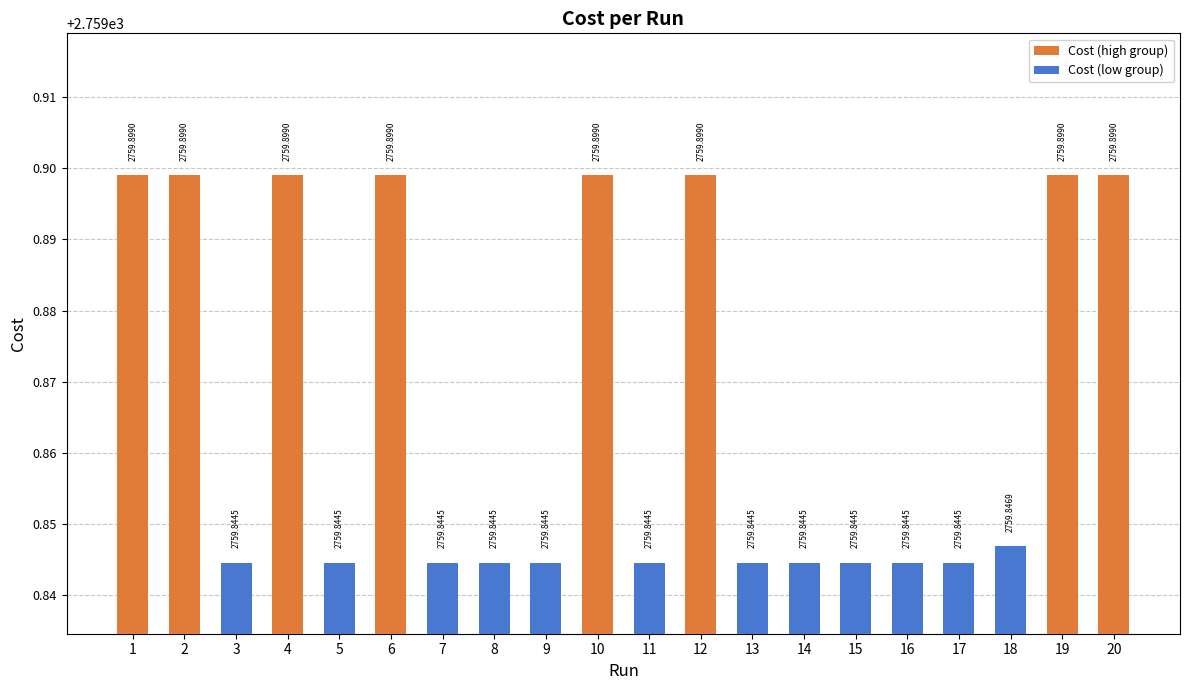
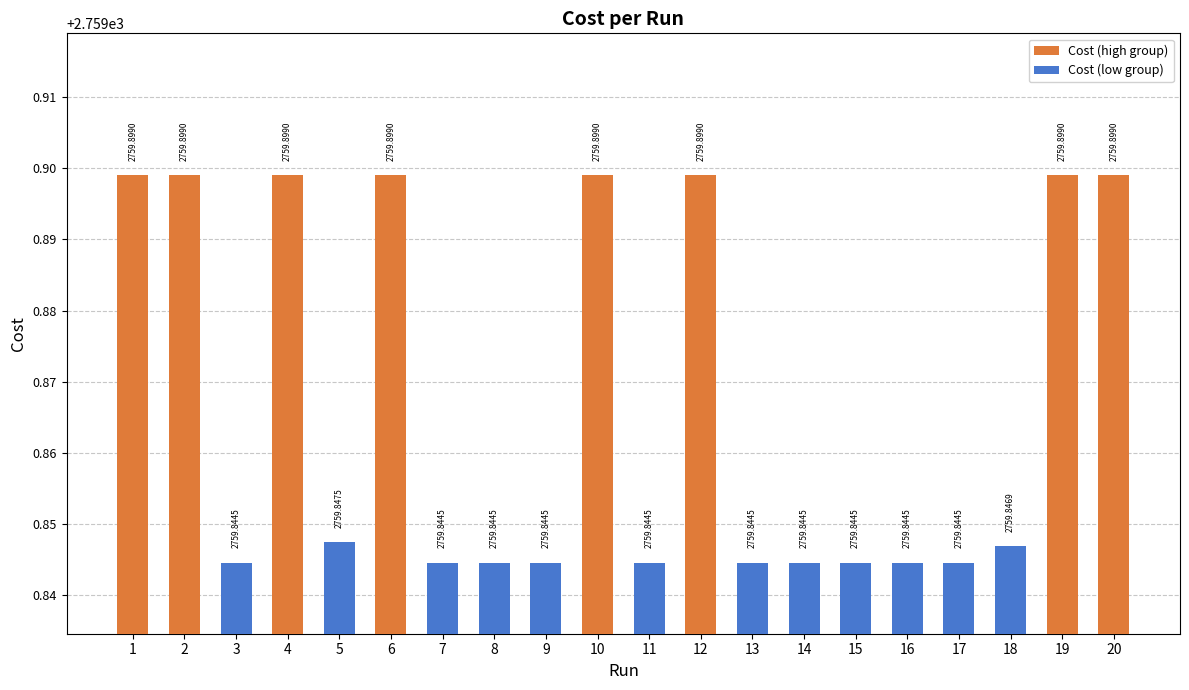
  {
    "Cost (high group)": {
      "1": 2759.8990,
      "2": 2759.8990,
      "4": 2759.8990,
      "6": 2759.8990,
      "10": 2759.8990,
      "12": 2759.8990,
      "19": 2759.8990,
      "20": 2759.8990
    },
    "Cost (low group)": {
      "3": 2759.8445,
-     "5": 2759.8445,
+     "5": 2759.8475,
      "7": 2759.8445,
      "8": 2759.8445,
      "9": 2759.8445,
      "11": 2759.8445,
      "13": 2759.8445,
      "14": 2759.8445,
      "15": 2759.8445,
      "16": 2759.8445,
      "17": 2759.8445,
      "18": 2759.8469
    }
  }
